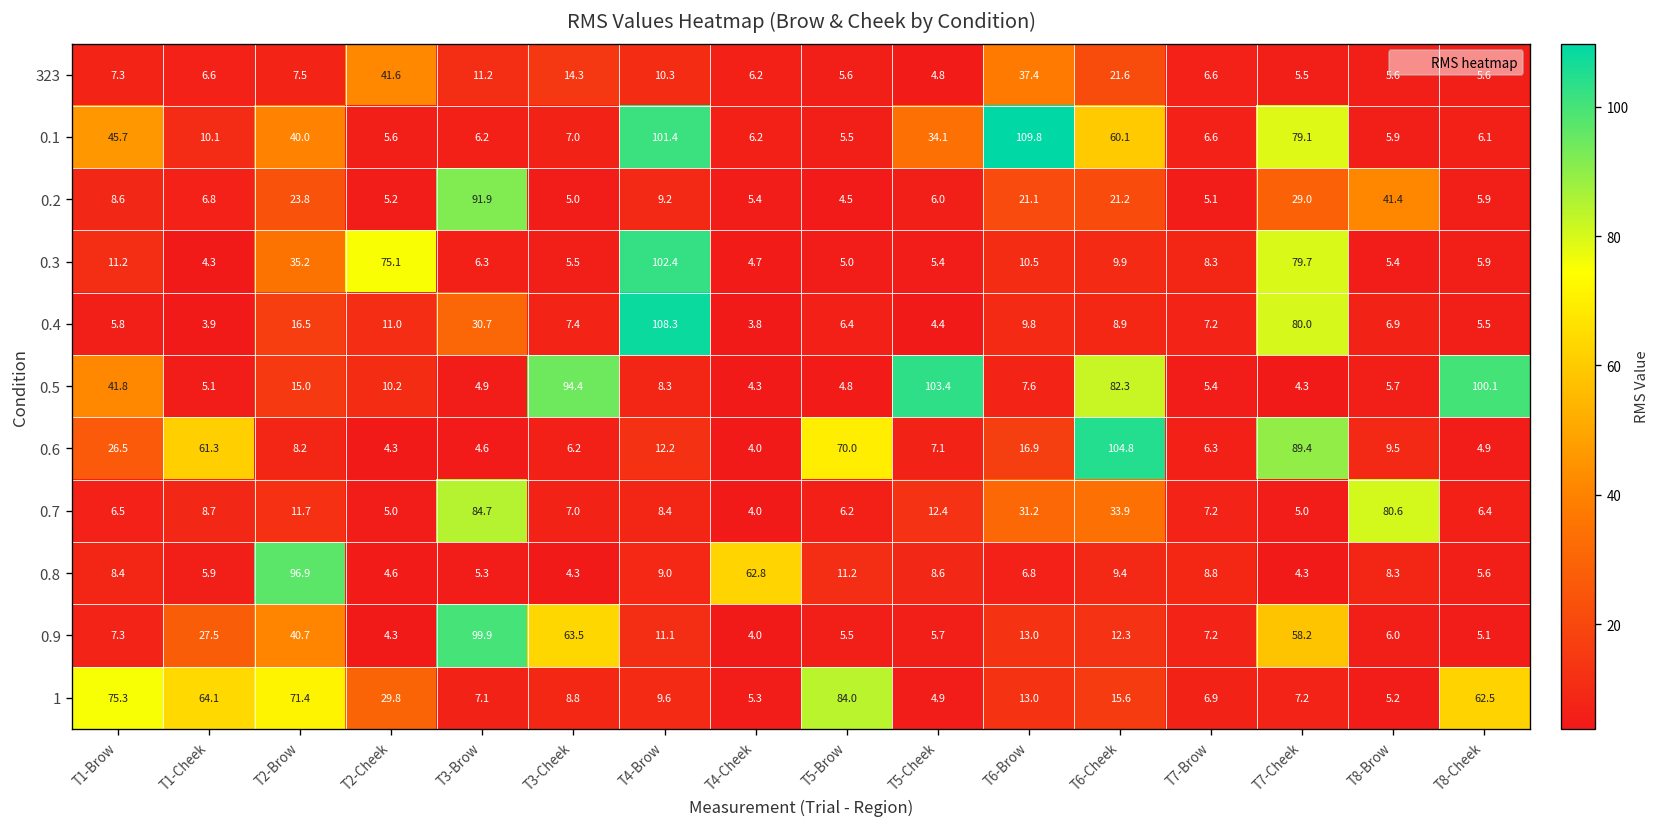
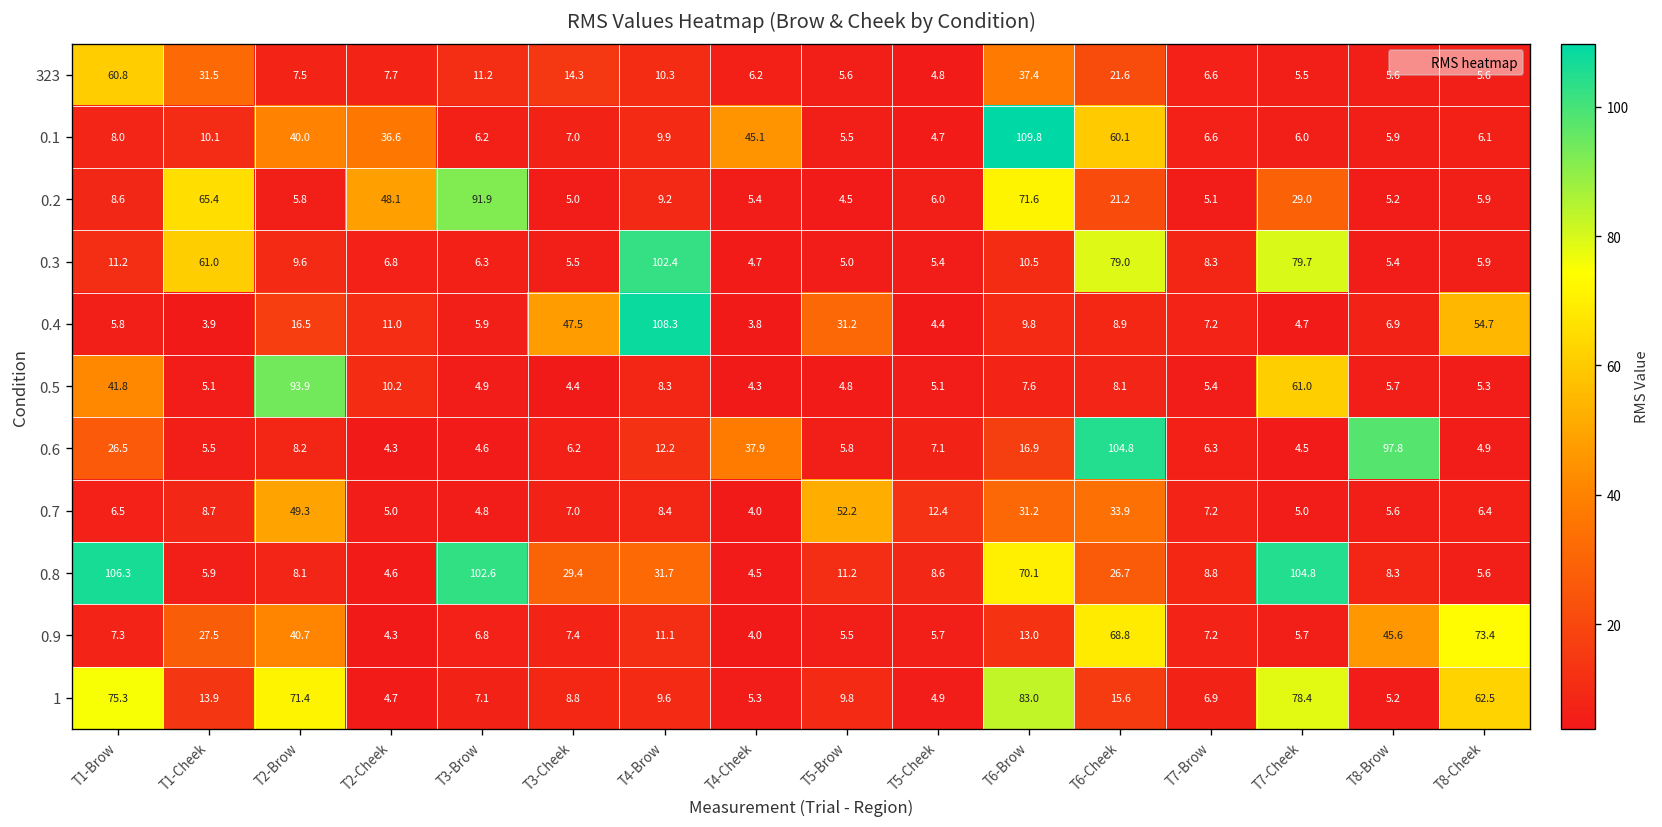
  {
    "323": {
-     "T1-Brow": 7.3,
-     "T1-Cheek": 6.6,
+     "T1-Brow": 60.8,
+     "T1-Cheek": 31.5,
      "T2-Brow": 7.5,
-     "T2-Cheek": 41.6,
+     "T2-Cheek": 7.7,
      "T3-Brow": 11.2,
      "T3-Cheek": 14.3,
      "T4-Brow": 10.3,
      "T4-Cheek": 6.2,
      "T5-Brow": 5.6,
      "T5-Cheek": 4.8,
      "T6-Brow": 37.4,
      "T6-Cheek": 21.6,
      "T7-Brow": 6.6,
      "T7-Cheek": 5.5
    },
    "0.1": {
-     "T1-Brow": 45.7,
+     "T1-Brow": 8.0,
      "T1-Cheek": 10.1,
      "T2-Brow": 40.0,
-     "T2-Cheek": 5.6,
+     "T2-Cheek": 36.6,
      "T3-Brow": 6.2,
      "T3-Cheek": 7.0,
-     "T4-Brow": 101.4,
-     "T4-Cheek": 6.2,
+     "T4-Brow": 9.9,
+     "T4-Cheek": 45.1,
      "T5-Brow": 5.5,
-     "T5-Cheek": 34.1,
+     "T5-Cheek": 4.7,
      "T6-Brow": 109.8,
      "T6-Cheek": 60.1,
      "T7-Brow": 6.6,
-     "T7-Cheek": 79.1,
+     "T7-Cheek": 6.0,
      "T8-Brow": 5.9,
      "T8-Cheek": 6.1
    },
    "0.2": {
      "T1-Brow": 8.6,
-     "T1-Cheek": 6.8,
-     "T2-Brow": 23.8,
-     "T2-Cheek": 5.2,
+     "T1-Cheek": 65.4,
+     "T2-Brow": 5.8,
+     "T2-Cheek": 48.1,
      "T3-Brow": 91.9,
      "T3-Cheek": 5.0,
      "T4-Brow": 9.2,
      "T4-Cheek": 5.4,
      "T5-Brow": 4.5,
      "T5-Cheek": 6.0,
-     "T6-Brow": 21.1,
+     "T6-Brow": 71.6,
      "T6-Cheek": 21.2,
      "T7-Brow": 5.1,
      "T7-Cheek": 29.0,
-     "T8-Brow": 41.4,
+     "T8-Brow": 5.2,
      "T8-Cheek": 5.9
    },
    "0.3": {
      "T1-Brow": 11.2,
-     "T1-Cheek": 4.3,
-     "T2-Brow": 35.2,
-     "T2-Cheek": 75.1,
+     "T1-Cheek": 61.0,
+     "T2-Brow": 9.6,
+     "T2-Cheek": 6.8,
      "T3-Brow": 6.3,
      "T3-Cheek": 5.5,
      "T4-Brow": 102.4,
      "T4-Cheek": 4.7,
      "T5-Brow": 5.0,
      "T5-Cheek": 5.4,
      "T6-Brow": 10.5,
-     "T6-Cheek": 9.9,
+     "T6-Cheek": 79.0,
      "T7-Brow": 8.3,
      "T7-Cheek": 79.7,
      "T8-Brow": 5.4,
      "T8-Cheek": 5.9
    },
    "0.4": {
      "T1-Brow": 5.8,
      "T1-Cheek": 3.9,
      "T2-Brow": 16.5,
      "T2-Cheek": 11.0,
-     "T3-Brow": 30.7,
-     "T3-Cheek": 7.4,
+     "T3-Brow": 5.9,
+     "T3-Cheek": 47.5,
      "T4-Brow": 108.3,
      "T4-Cheek": 3.8,
-     "T5-Brow": 6.4,
+     "T5-Brow": 31.2,
      "T5-Cheek": 4.4,
      "T6-Brow": 9.8,
      "T6-Cheek": 8.9,
      "T7-Brow": 7.2,
-     "T7-Cheek": 80.0,
+     "T7-Cheek": 4.7,
      "T8-Brow": 6.9,
-     "T8-Cheek": 5.5
+     "T8-Cheek": 54.7
    },
    "0.5": {
      "T1-Brow": 41.8,
      "T1-Cheek": 5.1,
-     "T2-Brow": 15.0,
+     "T2-Brow": 93.9,
      "T2-Cheek": 10.2,
      "T3-Brow": 4.9,
-     "T3-Cheek": 94.4,
+     "T3-Cheek": 4.4,
      "T4-Brow": 8.3,
      "T4-Cheek": 4.3,
      "T5-Brow": 4.8,
-     "T5-Cheek": 103.4,
+     "T5-Cheek": 5.1,
      "T6-Brow": 7.6,
-     "T6-Cheek": 82.3,
+     "T6-Cheek": 8.1,
      "T7-Brow": 5.4,
-     "T7-Cheek": 4.3,
+     "T7-Cheek": 61.0,
      "T8-Brow": 5.7,
-     "T8-Cheek": 100.1
+     "T8-Cheek": 5.3
    },
    "0.6": {
      "T1-Brow": 26.5,
-     "T1-Cheek": 61.3,
+     "T1-Cheek": 5.5,
      "T2-Brow": 8.2,
      "T2-Cheek": 4.3,
      "T3-Brow": 4.6,
      "T3-Cheek": 6.2,
      "T4-Brow": 12.2,
-     "T4-Cheek": 4.0,
-     "T5-Brow": 70.0,
+     "T4-Cheek": 37.9,
+     "T5-Brow": 5.8,
      "T5-Cheek": 7.1,
      "T6-Brow": 16.9,
      "T6-Cheek": 104.8,
      "T7-Brow": 6.3,
-     "T7-Cheek": 89.4,
-     "T8-Brow": 9.5,
+     "T7-Cheek": 4.5,
+     "T8-Brow": 97.8,
      "T8-Cheek": 4.9
    },
    "0.7": {
      "T1-Brow": 6.5,
      "T1-Cheek": 8.7,
-     "T2-Brow": 11.7,
+     "T2-Brow": 49.3,
      "T2-Cheek": 5.0,
-     "T3-Brow": 84.7,
+     "T3-Brow": 4.8,
      "T3-Cheek": 7.0,
      "T4-Brow": 8.4,
      "T4-Cheek": 4.0,
-     "T5-Brow": 6.2,
+     "T5-Brow": 52.2,
      "T5-Cheek": 12.4,
      "T6-Brow": 31.2,
      "T6-Cheek": 33.9,
      "T7-Brow": 7.2,
      "T7-Cheek": 5.0,
-     "T8-Brow": 80.6,
+     "T8-Brow": 5.6,
      "T8-Cheek": 6.4
    },
    "0.8": {
-     "T1-Brow": 8.4,
+     "T1-Brow": 106.3,
      "T1-Cheek": 5.9,
-     "T2-Brow": 96.9,
+     "T2-Brow": 8.1,
      "T2-Cheek": 4.6,
-     "T3-Brow": 5.3,
-     "T3-Cheek": 4.3,
-     "T4-Brow": 9.0,
-     "T4-Cheek": 62.8,
+     "T3-Brow": 102.6,
+     "T3-Cheek": 29.4,
+     "T4-Brow": 31.7,
+     "T4-Cheek": 4.5,
      "T5-Brow": 11.2,
      "T5-Cheek": 8.6,
-     "T6-Brow": 6.8,
-     "T6-Cheek": 9.4,
+     "T6-Brow": 70.1,
+     "T6-Cheek": 26.7,
      "T7-Brow": 8.8,
-     "T7-Cheek": 4.3,
+     "T7-Cheek": 104.8,
      "T8-Brow": 8.3,
      "T8-Cheek": 5.6
    },
    "0.9": {
      "T1-Brow": 7.3,
      "T1-Cheek": 27.5,
      "T2-Brow": 40.7,
      "T2-Cheek": 4.3,
-     "T3-Brow": 99.9,
-     "T3-Cheek": 63.5,
+     "T3-Brow": 6.8,
+     "T3-Cheek": 7.4,
      "T4-Brow": 11.1,
      "T4-Cheek": 4.0,
      "T5-Brow": 5.5,
      "T5-Cheek": 5.7,
      "T6-Brow": 13.0,
-     "T6-Cheek": 12.3,
+     "T6-Cheek": 68.8,
      "T7-Brow": 7.2,
-     "T7-Cheek": 58.2,
-     "T8-Brow": 6.0,
-     "T8-Cheek": 5.1
+     "T7-Cheek": 5.7,
+     "T8-Brow": 45.6,
+     "T8-Cheek": 73.4
    },
    "1": {
      "T1-Brow": 75.3,
-     "T1-Cheek": 64.1,
+     "T1-Cheek": 13.9,
      "T2-Brow": 71.4,
-     "T2-Cheek": 29.8,
+     "T2-Cheek": 4.7,
      "T3-Brow": 7.1,
      "T3-Cheek": 8.8,
      "T4-Brow": 9.6,
      "T4-Cheek": 5.3,
-     "T5-Brow": 84.0,
+     "T5-Brow": 9.8,
      "T5-Cheek": 4.9,
-     "T6-Brow": 13.0,
+     "T6-Brow": 83.0,
      "T6-Cheek": 15.6,
      "T7-Brow": 6.9,
-     "T7-Cheek": 7.2,
+     "T7-Cheek": 78.4,
      "T8-Brow": 5.2,
      "T8-Cheek": 62.5
    }
  }
